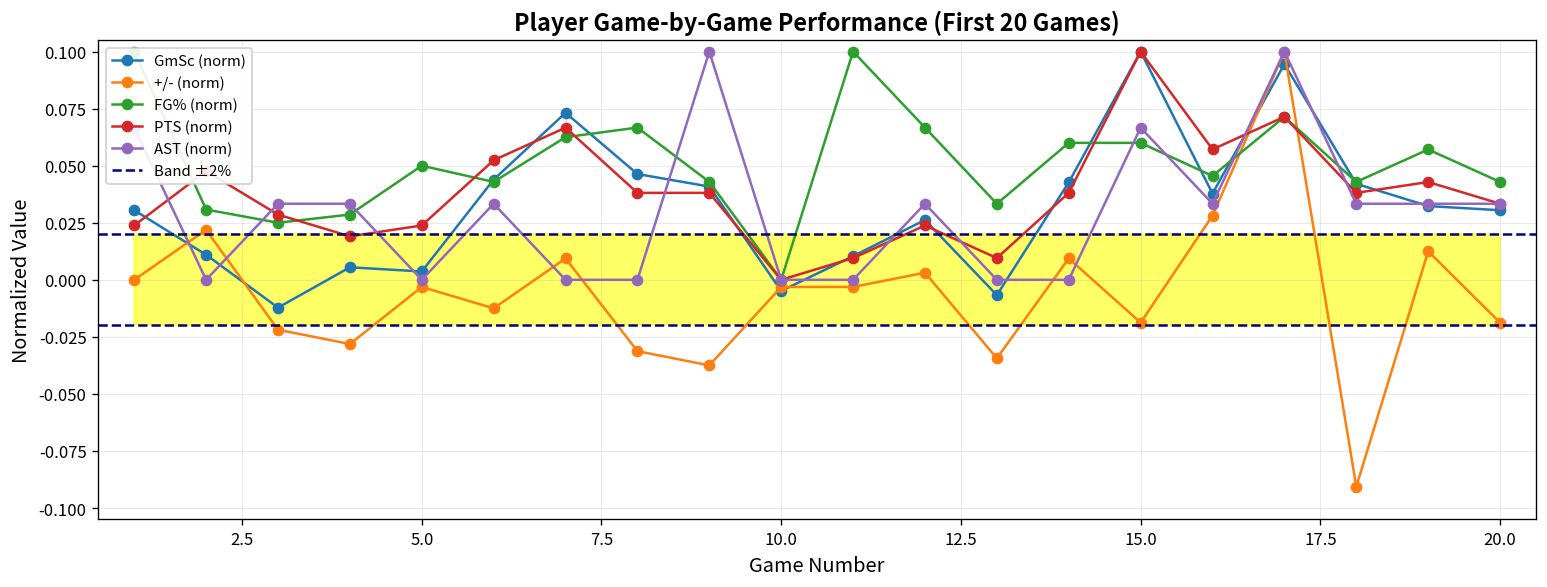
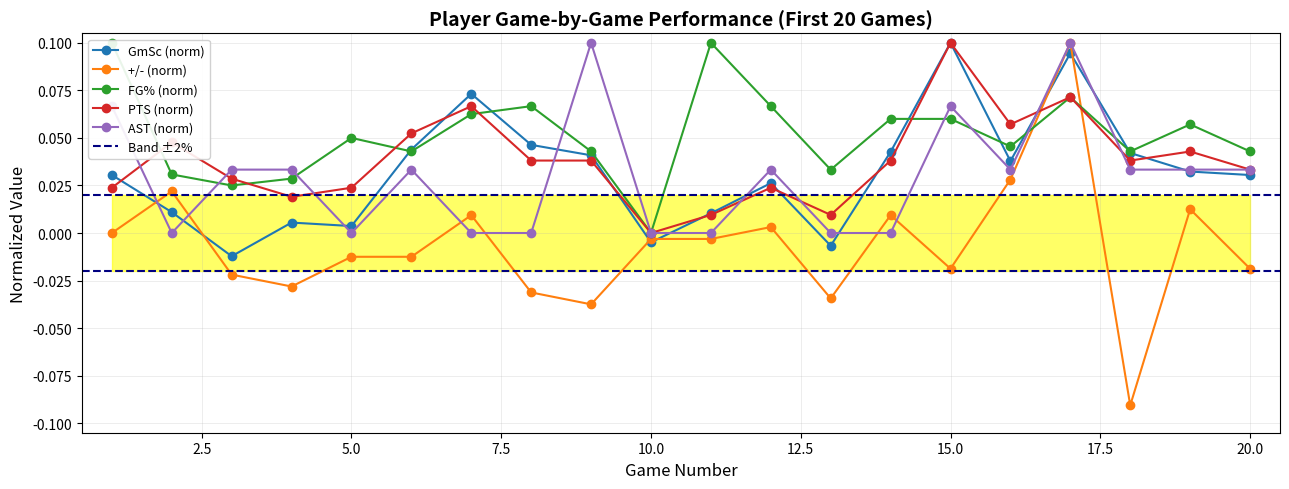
  {
    "GmSc (norm)": {
      "5.0": 0.004,
      "10.0": -0.005,
      "20.0": 0.030
    },
    "+/- (norm)": {
-     "5.0": -0.003,
+     "5.0": -0.013,
      "10.0": -0.003,
      "15.0": -0.019,
      "20.0": -0.019
    },
    "FG% (norm)": {
      "5.0": 0.050,
      "15.0": 0.060,
      "20.0": 0.043
    },
    "PTS (norm)": {
      "5.0": 0.024
    },
    "AST (norm)": {
      "5.0": 0.000,
      "15.0": 0.067
    }
  }
